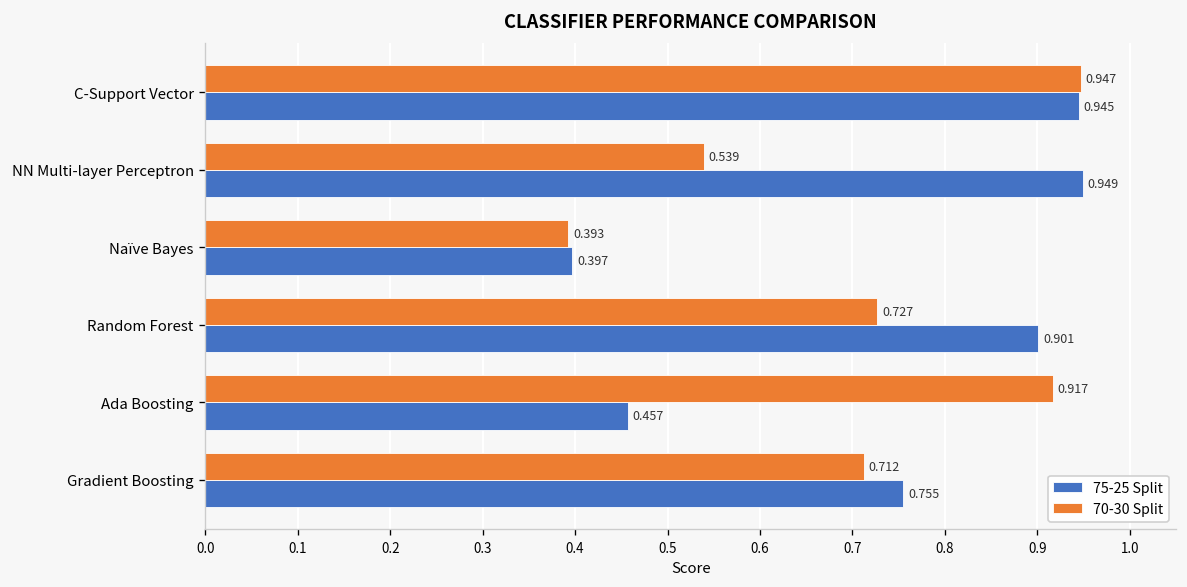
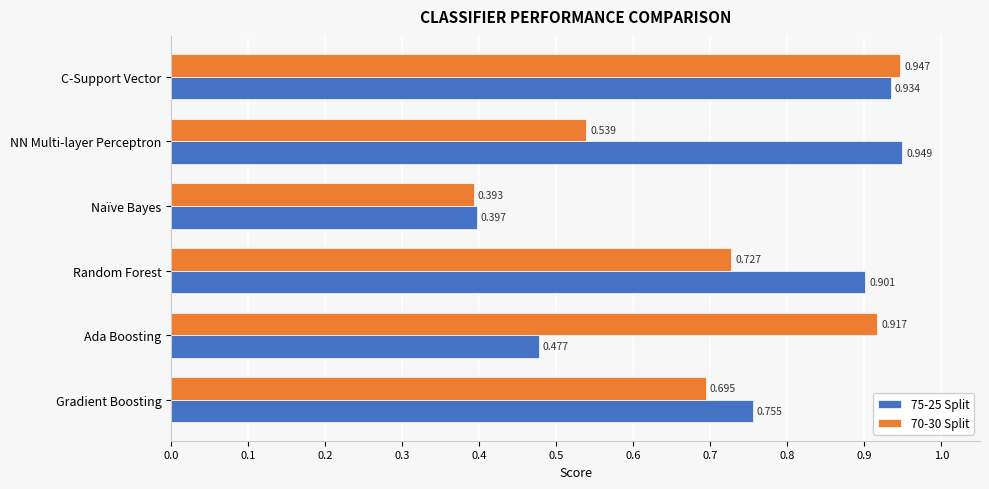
  {
    "75-25 Split": {
-     "C-Support Vector": 0.945,
+     "C-Support Vector": 0.934,
      "NN Multi-layer Perceptron": 0.949,
      "Naïve Bayes": 0.397,
      "Random Forest": 0.901,
-     "Ada Boosting": 0.457,
+     "Ada Boosting": 0.477,
      "Gradient Boosting": 0.755
    },
    "70-30 Split": {
      "C-Support Vector": 0.947,
      "NN Multi-layer Perceptron": 0.539,
      "Naïve Bayes": 0.393,
      "Random Forest": 0.727,
      "Ada Boosting": 0.917,
-     "Gradient Boosting": 0.712
+     "Gradient Boosting": 0.695
    }
  }
